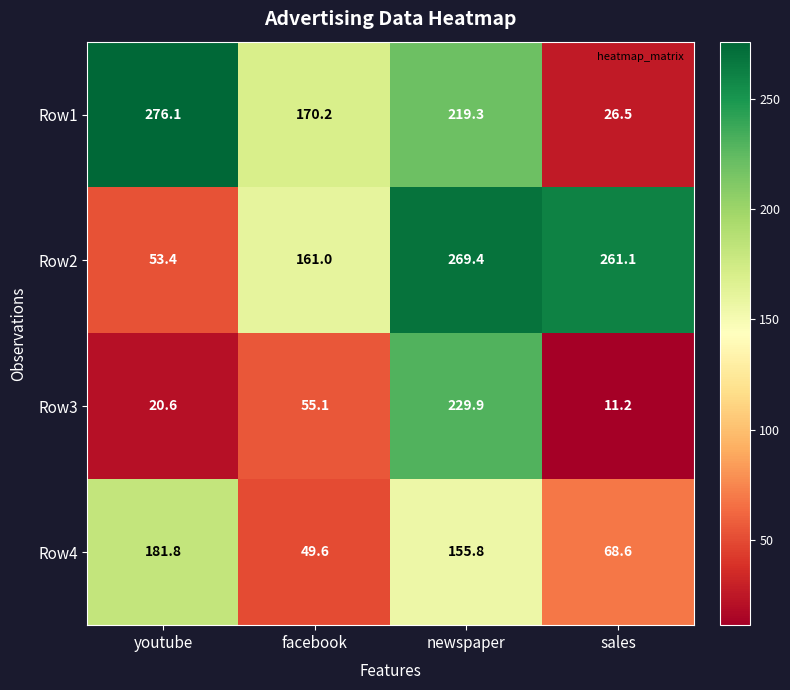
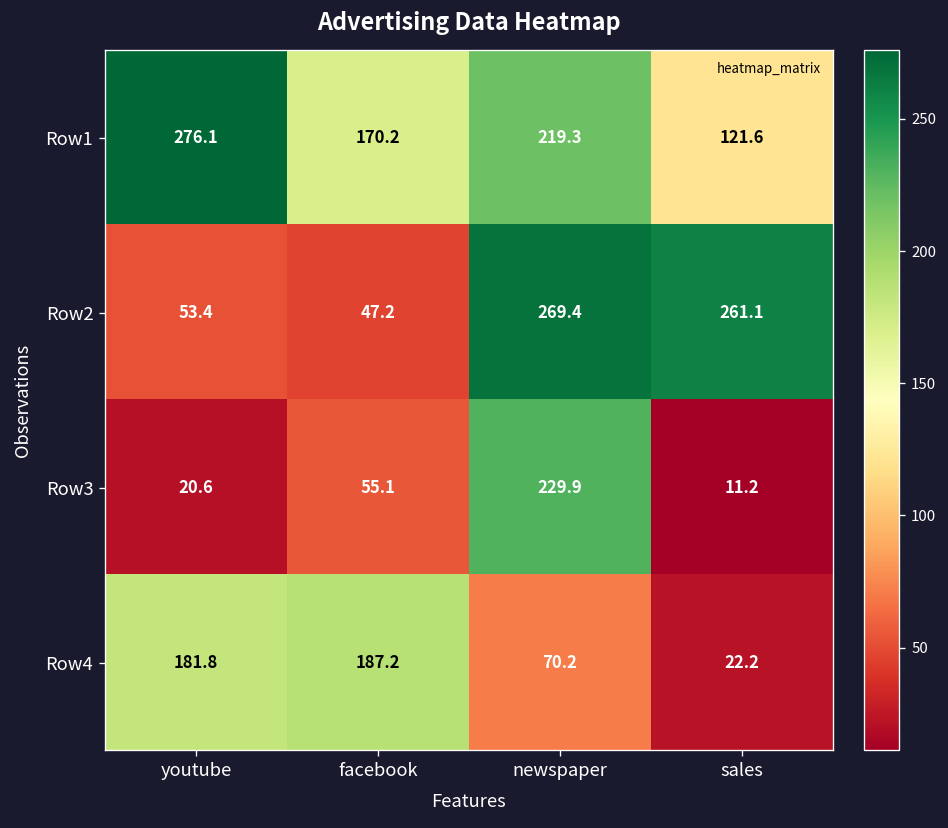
  {
    "Row1": {
      "youtube": 276.1,
      "facebook": 170.2,
      "newspaper": 219.3,
-     "sales": 26.5
+     "sales": 121.6
    },
    "Row2": {
      "youtube": 53.4,
-     "facebook": 161.0,
+     "facebook": 47.2,
      "newspaper": 269.4,
      "sales": 261.1
    },
    "Row3": {
      "youtube": 20.6,
      "facebook": 55.1,
      "newspaper": 229.9,
      "sales": 11.2
    },
    "Row4": {
      "youtube": 181.8,
-     "facebook": 49.6,
-     "newspaper": 155.8,
-     "sales": 68.6
+     "facebook": 187.2,
+     "newspaper": 70.2,
+     "sales": 22.2
    }
  }
